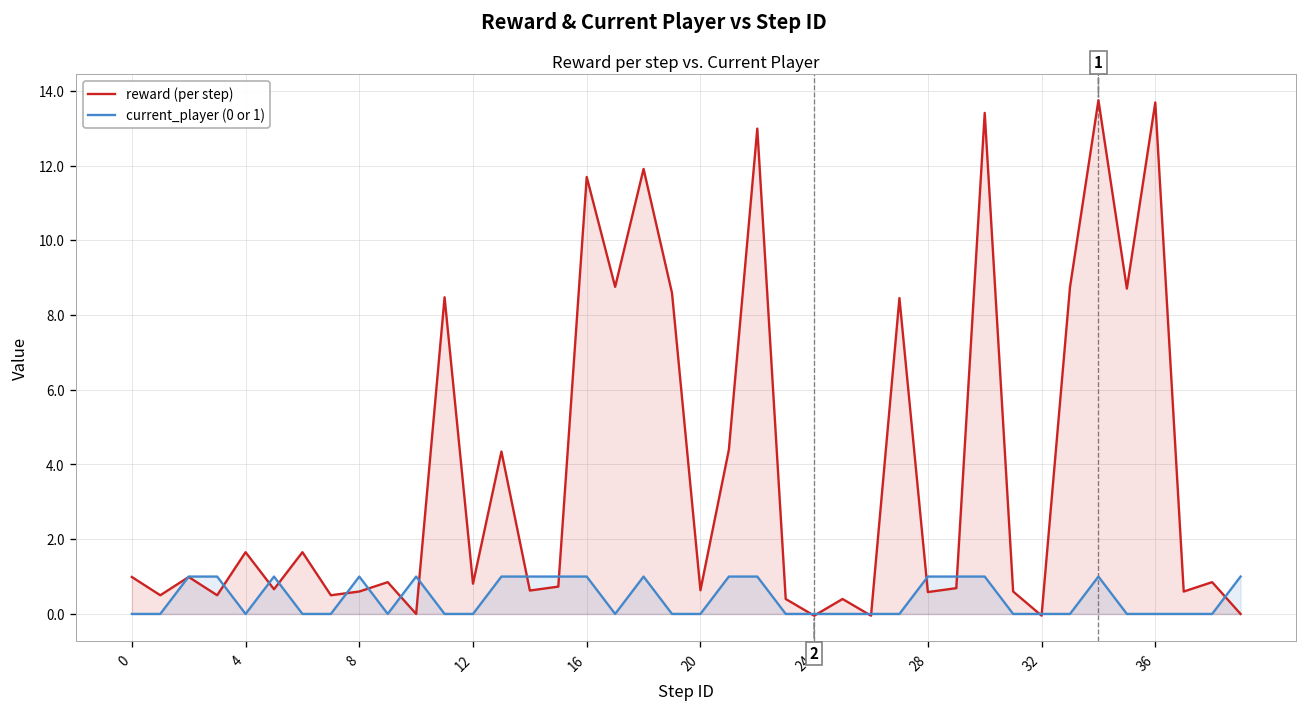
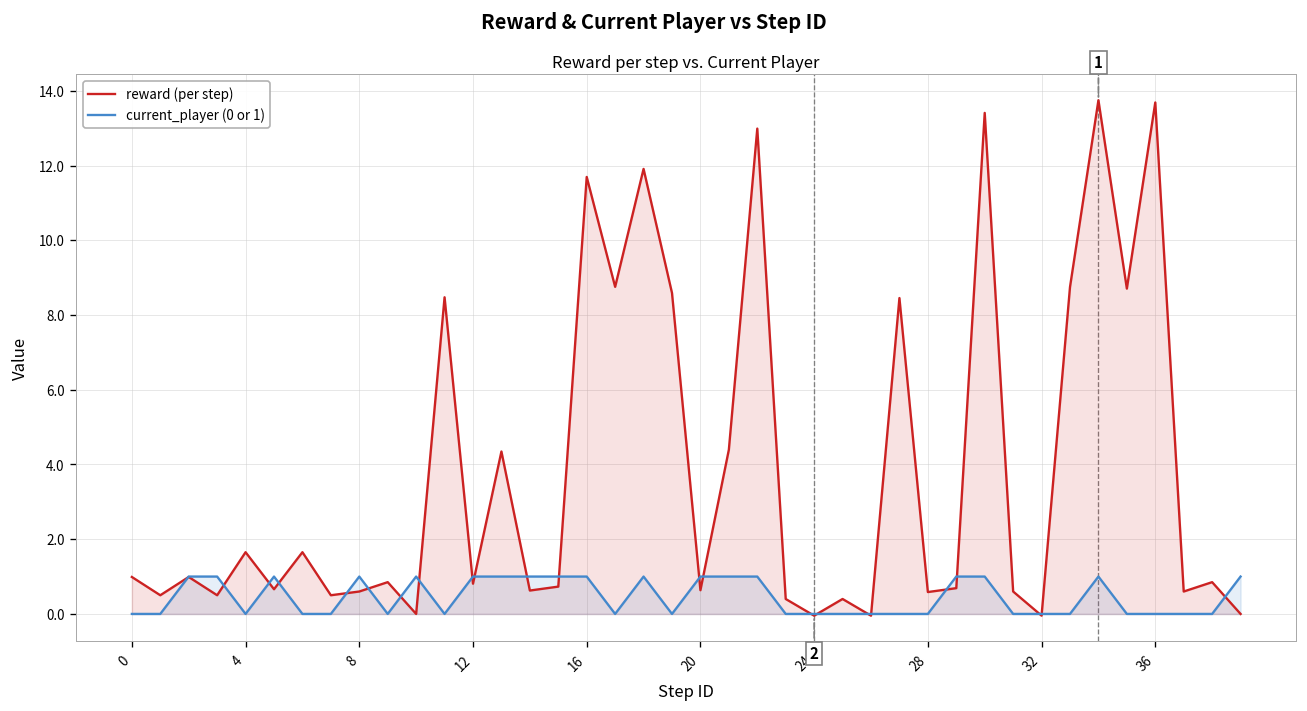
  {
    "current_player (0 or 1)": {
      "0": 0,
      "4": 0,
      "8": 1,
-     "12": 0,
+     "12": 1,
      "16": 1,
-     "20": 0,
-     "28": 1,
+     "20": 1,
+     "28": 0,
      "36": 0
    }
  }
